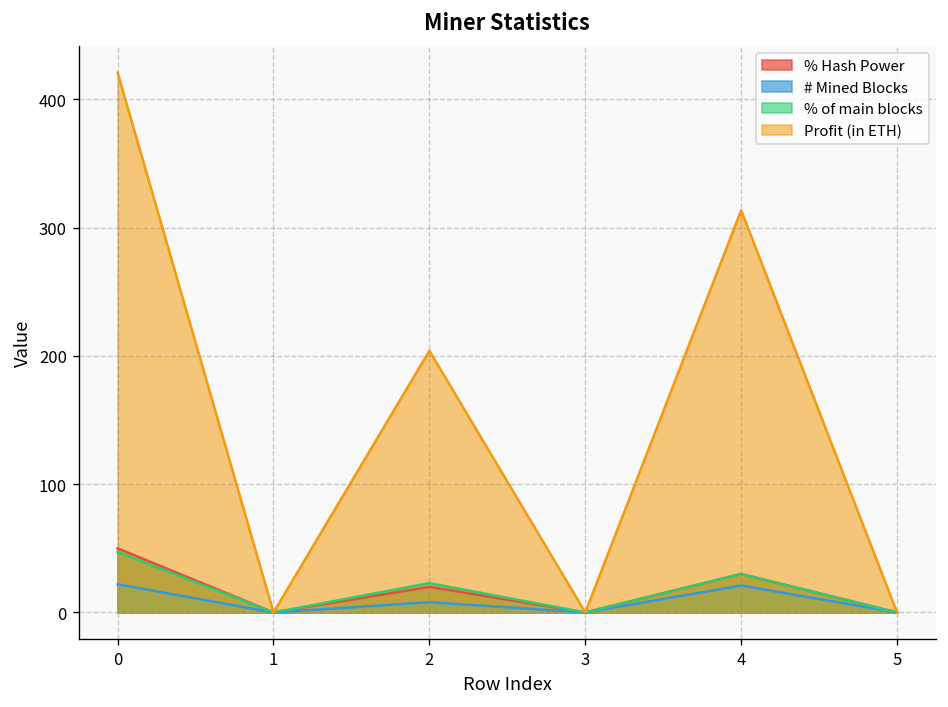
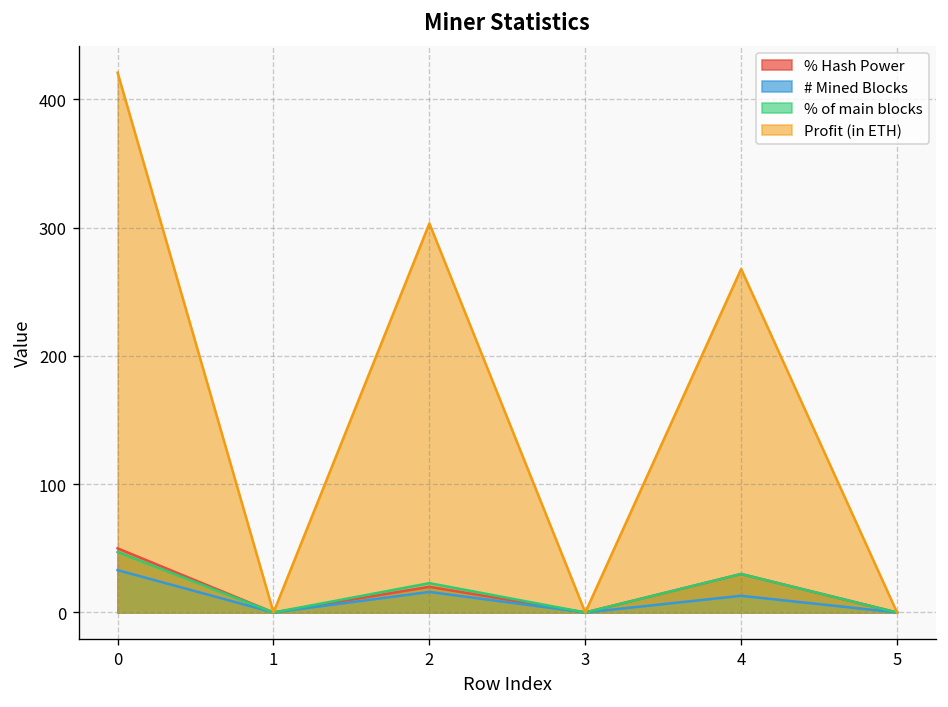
  {
    "% Hash Power": {
      "0": 50,
      "2": 20
    },
    "# Mined Blocks": {
-     "0": 22,
-     "2": 8,
-     "4": 21
+     "0": 33,
+     "2": 16,
+     "4": 13
    },
    "% of main blocks": {
      "0": 47,
      "2": 23
    },
    "Profit (in ETH)": {
      "0": 421,
-     "2": 204,
-     "4": 313
+     "2": 303,
+     "4": 268
    }
  }
